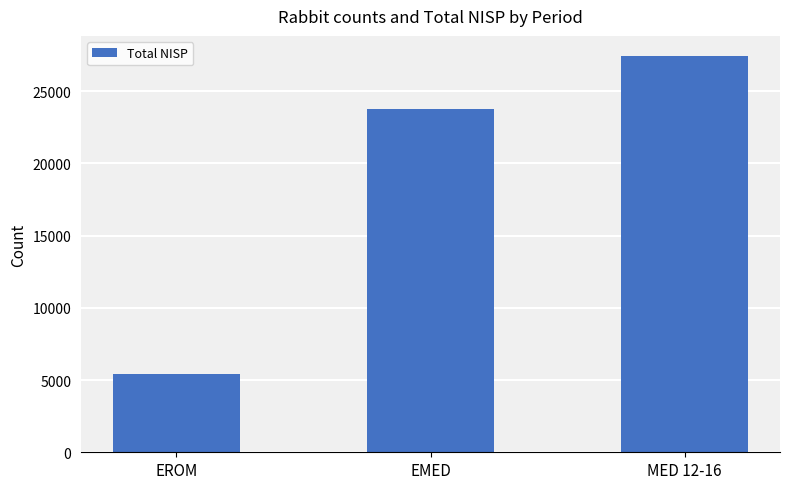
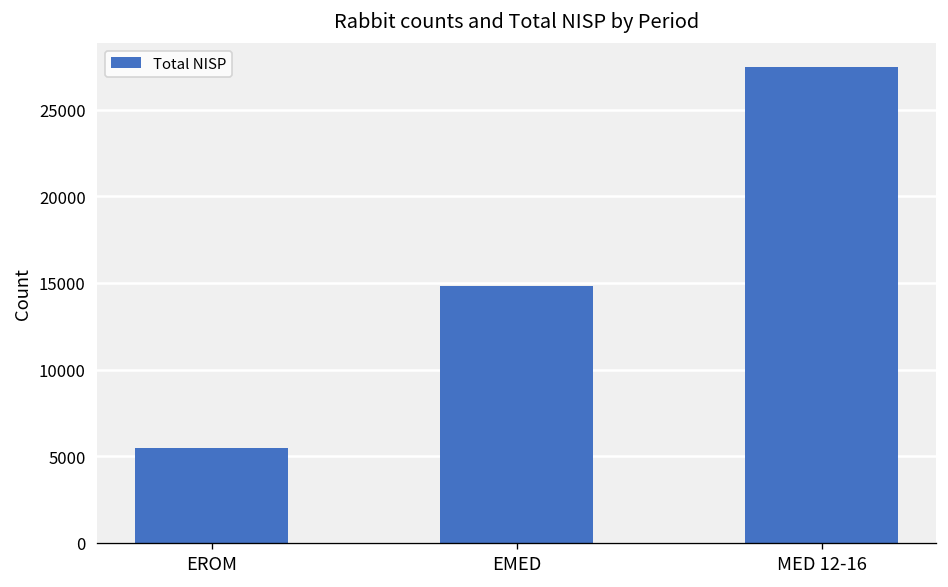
  {
    "EROM": 5500,
-   "EMED": 23800,
+   "EMED": 14800,
    "MED 12-16": 27500
  }
